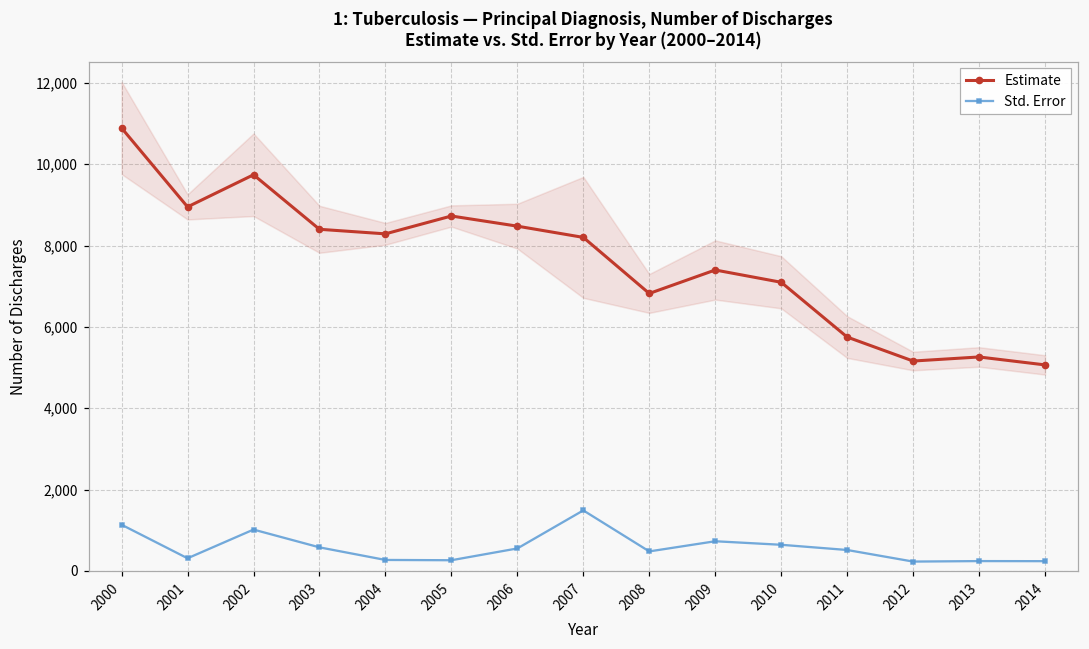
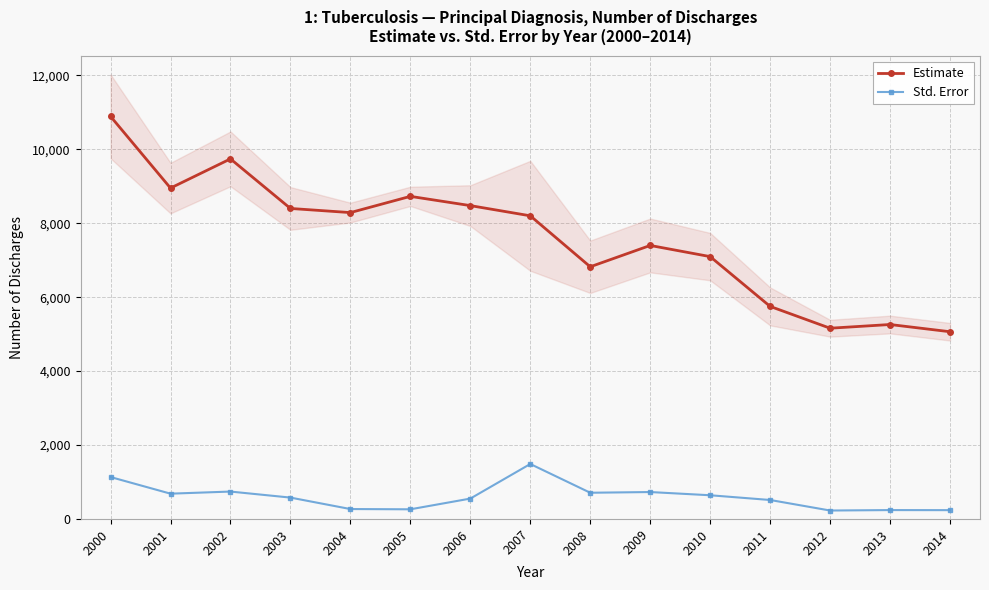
  {
    "Std. Error": {
      "2000": "1,100",
-     "2001": "300",
-     "2002": "1,000",
+     "2001": "700",
+     "2002": "700",
      "2003": "600",
      "2004": "300",
      "2005": "300",
      "2006": "600",
      "2007": "1,500",
-     "2008": "500",
+     "2008": "700",
      "2009": "700",
      "2010": "600",
      "2011": "500",
      "2012": "200",
      "2013": "200",
      "2014": "200"
    }
  }
